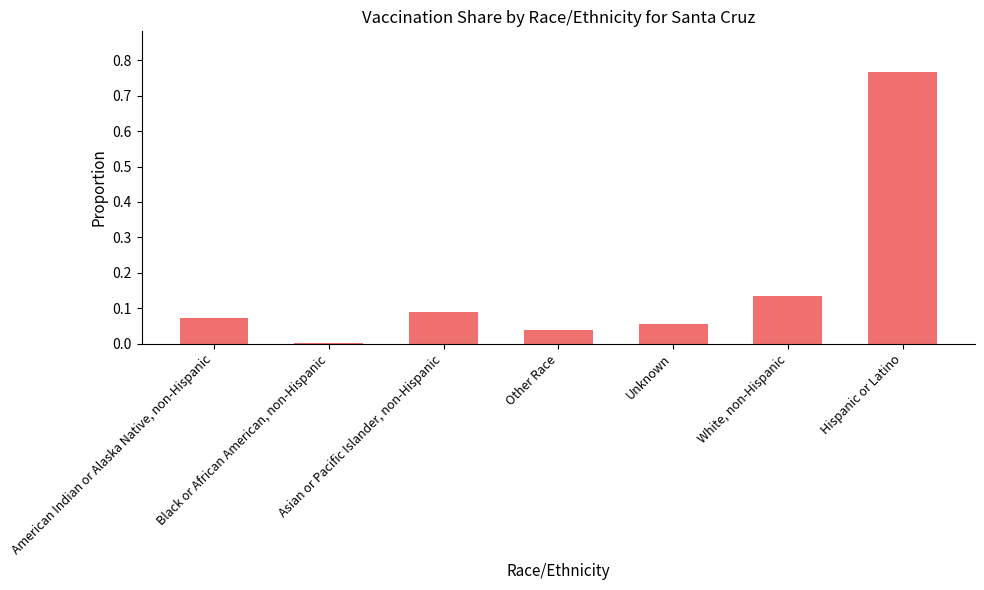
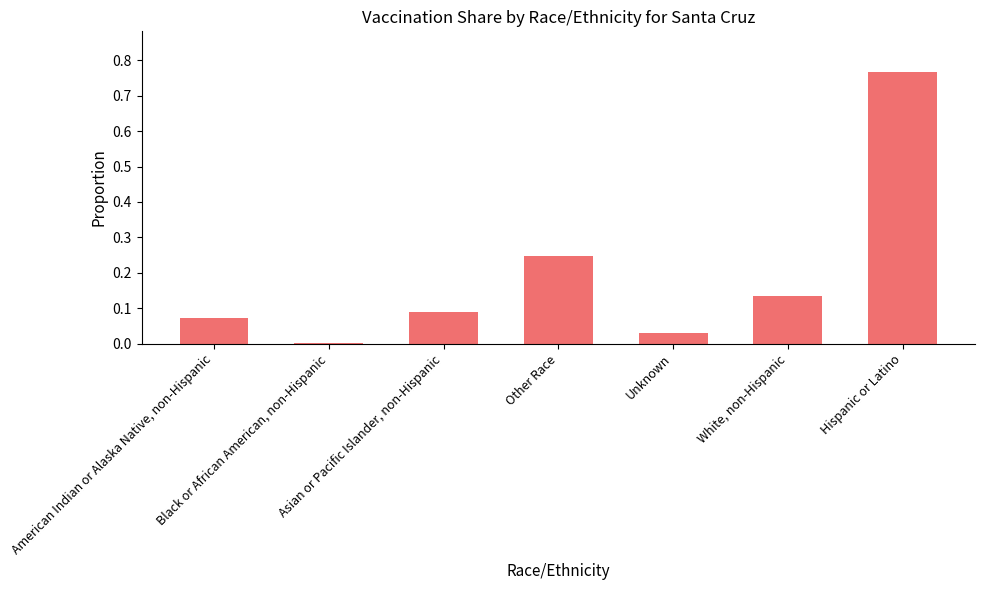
  {
    "American Indian or Alaska Native, non-Hispanic": 0.07,
    "Asian or Pacific Islander, non-Hispanic": 0.09,
-   "Other Race": 0.04,
-   "Unknown": 0.06,
+   "Other Race": 0.25,
+   "Unknown": 0.03,
    "White, non-Hispanic": 0.14,
    "Hispanic or Latino": 0.77
  }
